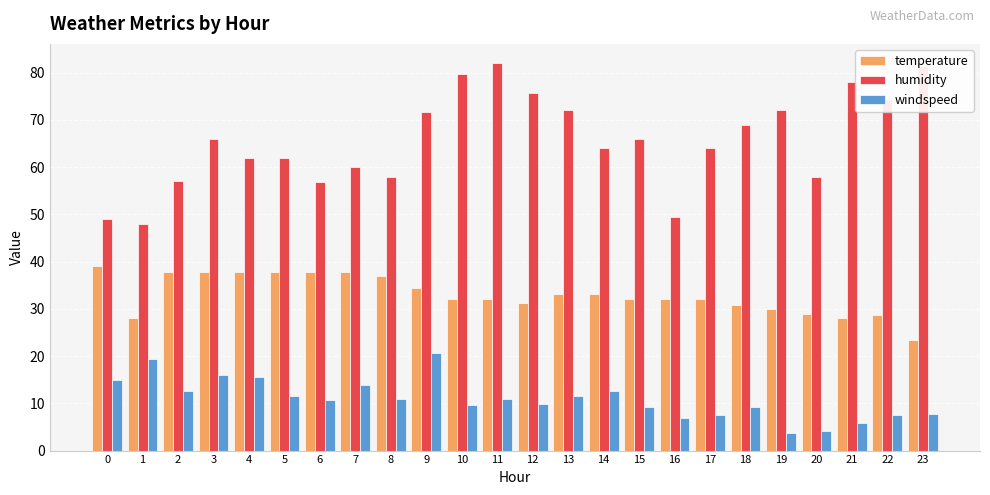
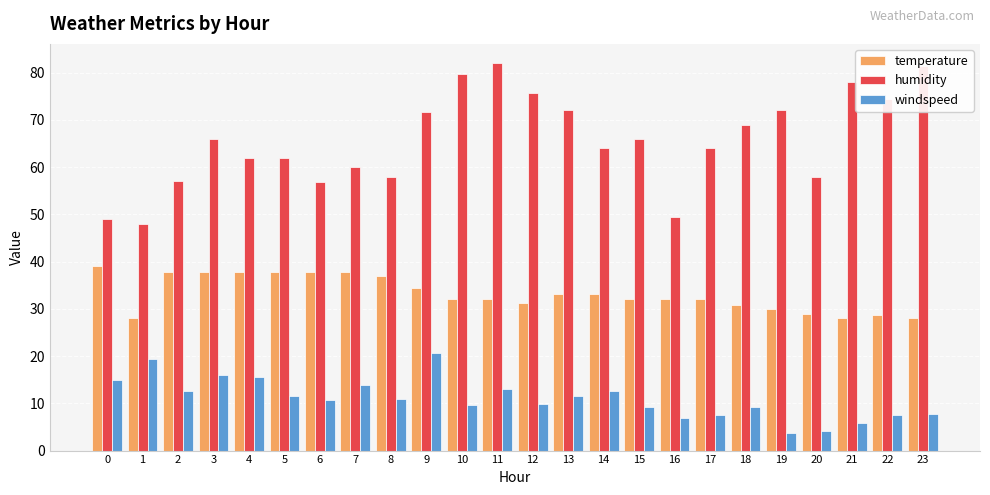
  {
    "temperature": {
      "0": 39,
      "1": 28,
      "2": 38,
      "3": 38,
      "4": 38,
      "5": 38,
      "6": 38,
      "7": 38,
      "8": 37,
      "9": 35,
      "10": 32,
      "11": 32,
      "12": 31,
      "13": 33,
      "14": 33,
      "15": 32,
      "16": 32,
      "17": 32,
      "18": 31,
      "19": 30,
      "20": 29,
      "21": 28,
      "22": 29,
-     "23": 24
+     "23": 28
    },
    "humidity": {
      "0": 49,
      "1": 48,
      "2": 57,
      "3": 66,
      "4": 62,
      "5": 62,
      "6": 57,
      "7": 60,
      "8": 58,
      "9": 72,
      "10": 80,
      "11": 82,
      "12": 76,
      "13": 72,
      "14": 64,
      "15": 66,
      "16": 49,
      "17": 64,
      "18": 69,
      "19": 72,
      "20": 58,
      "21": 78
    },
    "windspeed": {
      "0": 15,
      "1": 19,
      "2": 13,
      "3": 16,
      "4": 16,
      "5": 12,
      "6": 11,
      "7": 14,
      "8": 11,
      "9": 21,
      "10": 10,
-     "11": 11,
+     "11": 13,
      "12": 10,
      "13": 12,
      "14": 13,
      "15": 9,
      "16": 7,
      "17": 8,
      "18": 9,
      "19": 4,
      "20": 4,
      "21": 6,
      "22": 8,
      "23": 8
    }
  }
